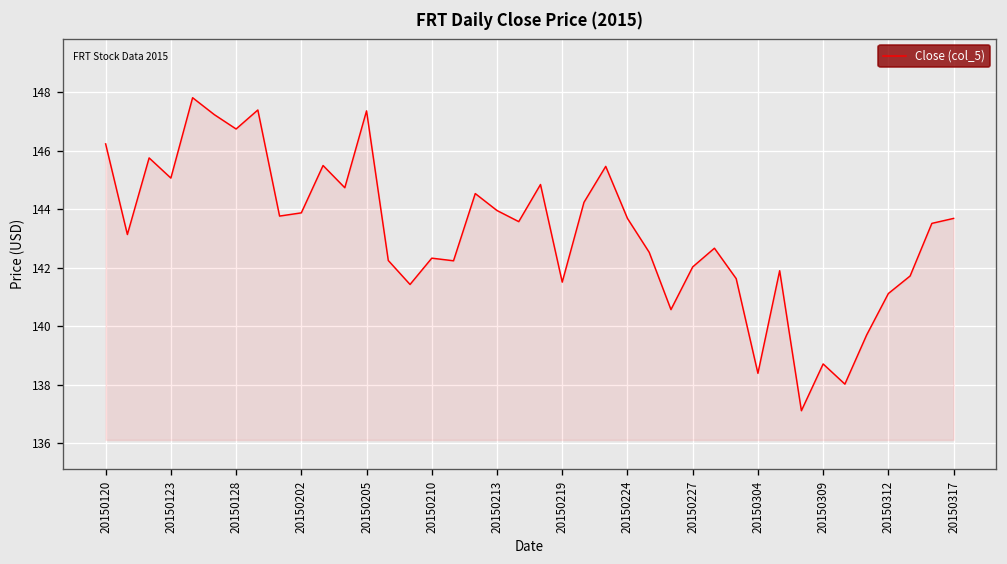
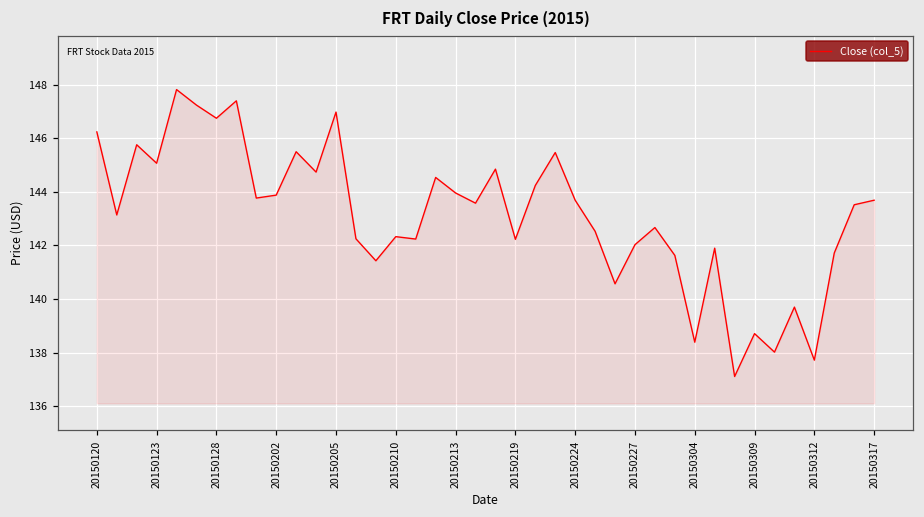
  {
    "20150120": 146.2,
    "20150123": 145.1,
    "20150128": 146.8,
    "20150202": 143.9,
-   "20150205": 147.4,
+   "20150205": 147.0,
    "20150210": 142.3,
    "20150213": 144.0,
-   "20150219": 141.5,
+   "20150219": 142.2,
    "20150224": 143.7,
    "20150227": 142.0,
    "20150304": 138.4,
    "20150309": 138.7,
-   "20150312": 141.1,
+   "20150312": 137.7,
    "20150317": 143.7
  }
